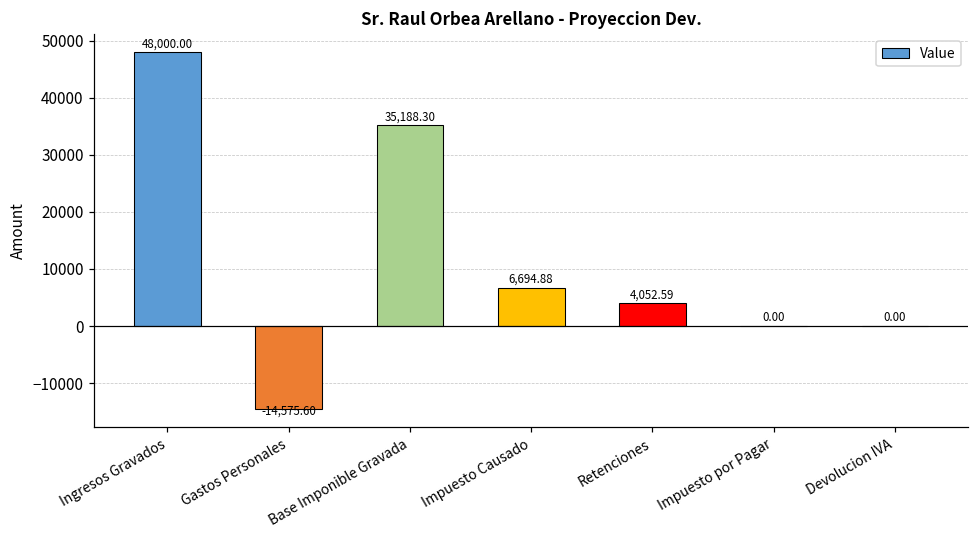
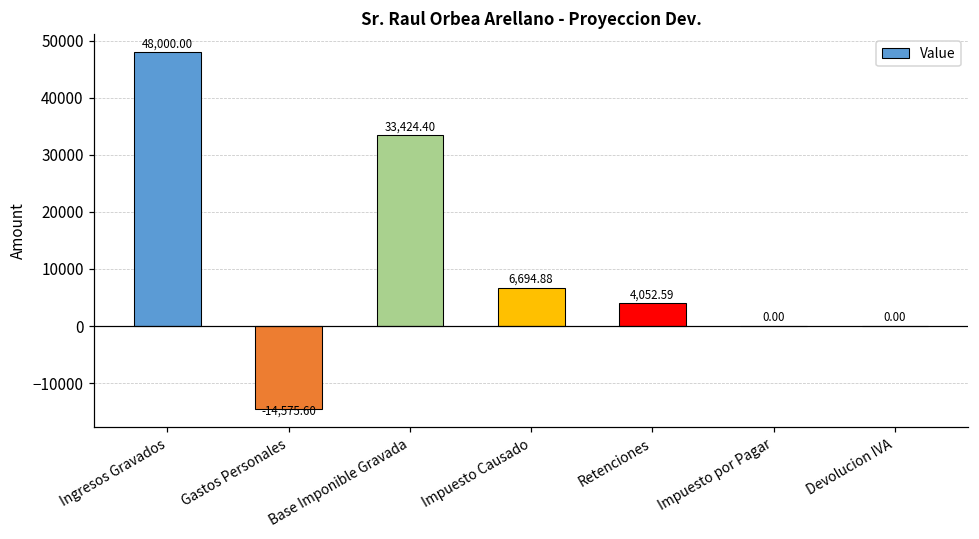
  {
    "Ingresos Gravados": "48,000.00",
    "Gastos Personales": "-14,575.60",
-   "Base Imponible Gravada": "35,188.30",
+   "Base Imponible Gravada": "33,424.40",
    "Impuesto Causado": "6,694.88",
    "Retenciones": "4,052.59",
    "Impuesto por Pagar": "0.00",
    "Devolucion IVA": "0.00"
  }
